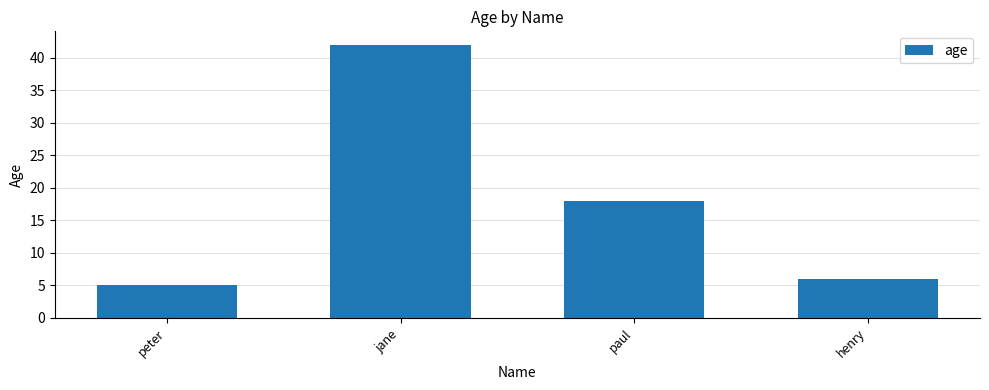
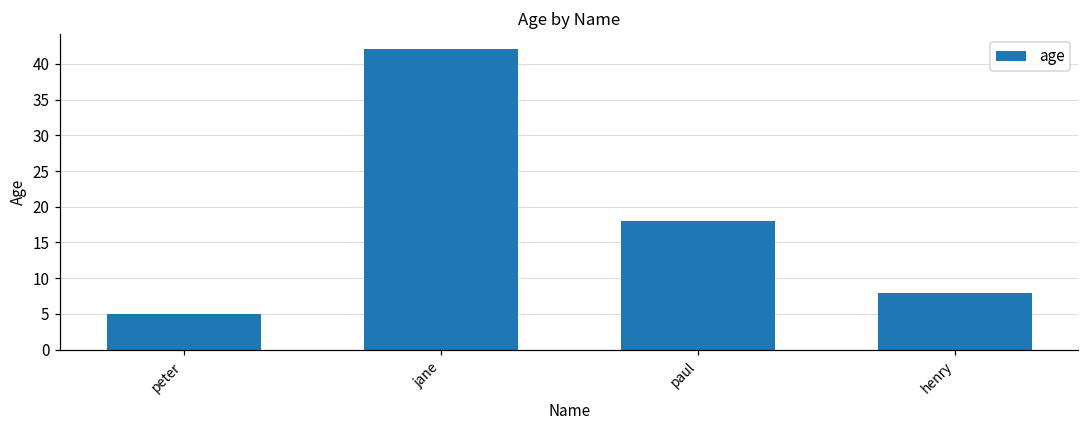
  {
    "peter": 5,
    "jane": 42,
    "paul": 18,
-   "henry": 6
+   "henry": 8
  }
